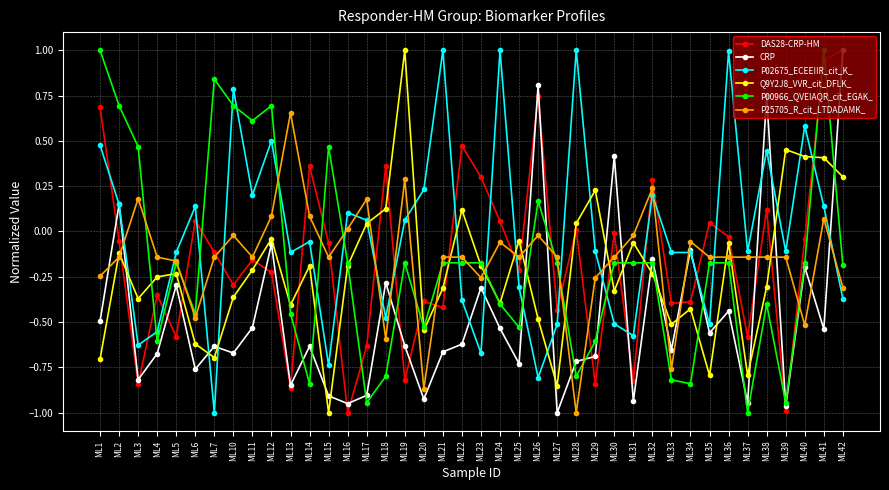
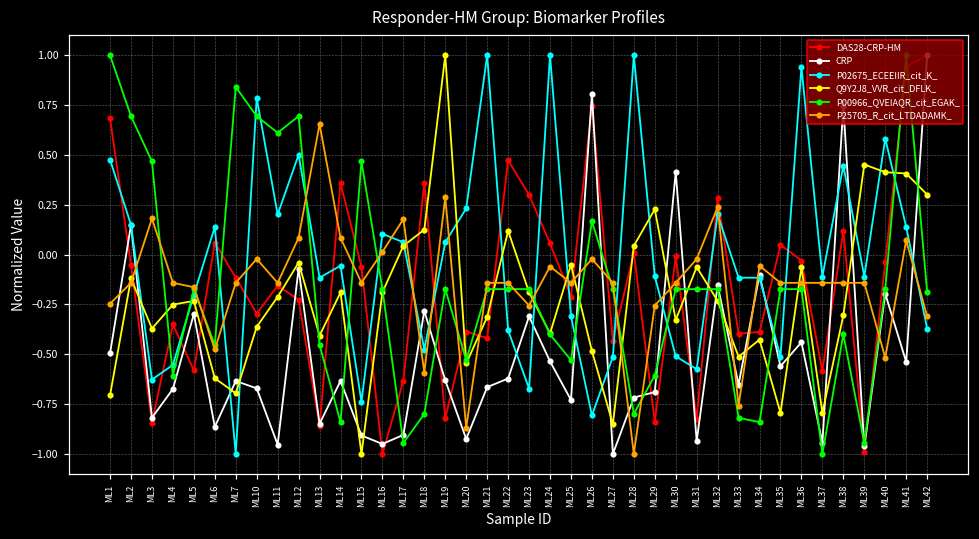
  {
    "CRP": {
      "ML1": -0.50,
      "ML3": -0.82,
      "ML4": -0.67,
      "ML5": -0.30,
-     "ML6": -0.76,
+     "ML6": -0.86,
      "ML7": -0.63,
      "ML10": -0.67,
-     "ML11": -0.53,
+     "ML11": -0.95,
      "ML12": -0.07,
      "ML14": -0.63,
      "ML15": -0.91,
      "ML16": -0.95,
      "ML17": -0.90,
      "ML18": -0.28,
      "ML19": -0.63,
      "ML20": -0.92,
      "ML21": -0.66,
      "ML22": -0.62,
      "ML23": -0.31,
      "ML24": -0.54,
      "ML25": -0.73,
      "ML26": 0.81,
      "ML27": -1.00,
      "ML28": -0.72,
      "ML29": -0.69,
      "ML30": 0.41,
      "ML31": -0.94,
      "ML32": -0.15,
      "ML33": -0.65,
      "ML34": -0.10,
      "ML35": -0.56,
      "ML36": -0.44,
      "ML37": -0.94,
      "ML39": -0.96,
      "ML40": -0.20,
      "ML41": -0.54
    },
    "P02675_ECEEIIR_cit_K_": {
      "ML1": 0.48,
      "ML3": -0.63,
      "ML4": -0.55,
-     "ML5": -0.12,
+     "ML5": -0.20,
      "ML6": 0.14,
      "ML7": -1.00,
      "ML10": 0.79,
      "ML11": 0.20,
      "ML12": 0.50,
      "ML13": -0.12,
      "ML14": -0.06,
      "ML15": -0.74,
      "ML16": 0.10,
      "ML17": 0.06,
      "ML18": -0.48,
      "ML19": 0.06,
      "ML20": 0.23,
      "ML21": 1.00,
      "ML22": -0.38,
      "ML23": -0.67,
      "ML24": 1.00,
      "ML25": -0.31,
      "ML26": -0.81,
      "ML27": -0.51,
      "ML28": 1.00,
      "ML29": -0.11,
      "ML30": -0.51,
      "ML31": -0.57,
      "ML32": 0.20,
      "ML33": -0.12,
      "ML34": -0.12,
      "ML35": -0.51,
-     "ML36": 0.99,
+     "ML36": 0.94,
      "ML37": -0.11,
      "ML38": 0.45,
      "ML39": -0.11,
      "ML40": 0.58,
      "ML41": 0.14,
      "ML42": -0.37
    }
  }
